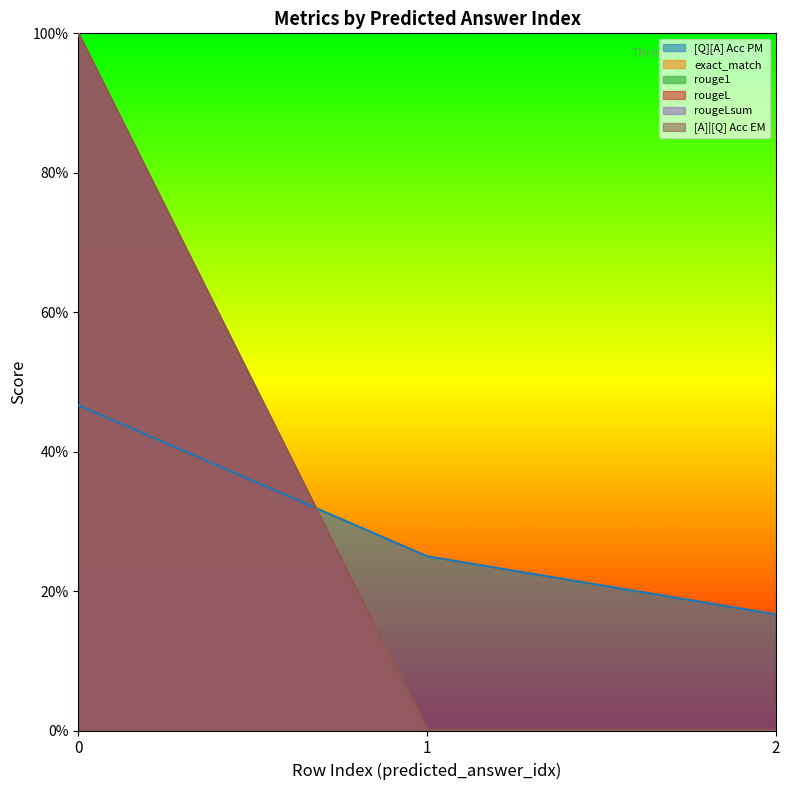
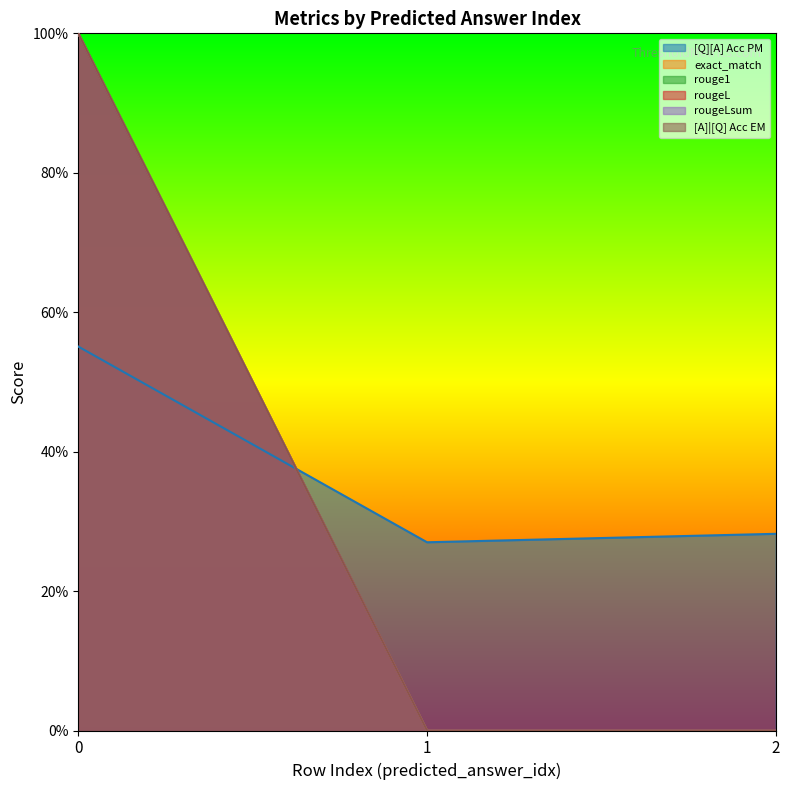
  {
    "[Q][A] Acc PM": {
-     "0": "47%",
-     "1": "25%",
-     "2": "17%"
+     "0": "55%",
+     "1": "27%",
+     "2": "28%"
    },
    "[A]|[Q] Acc EM": {
      "0": "100%",
      "1": "0%",
      "2": "0%"
    }
  }
